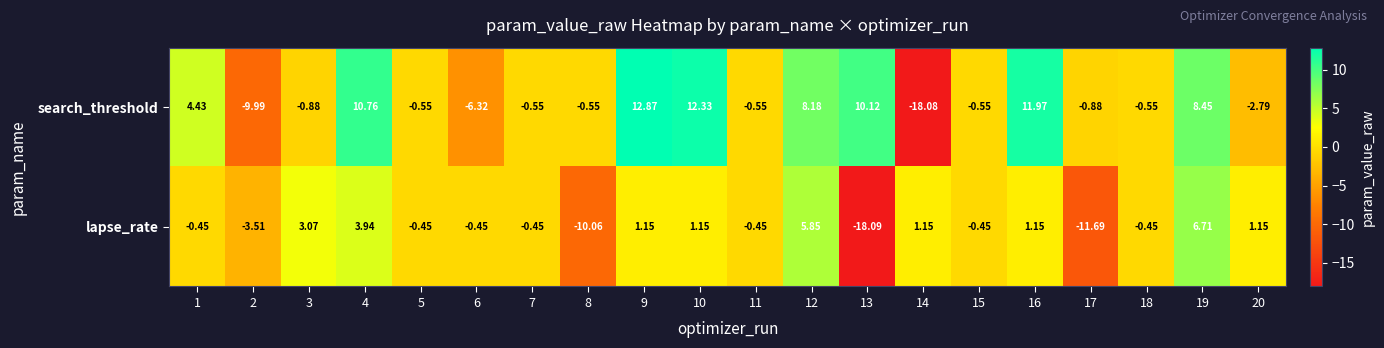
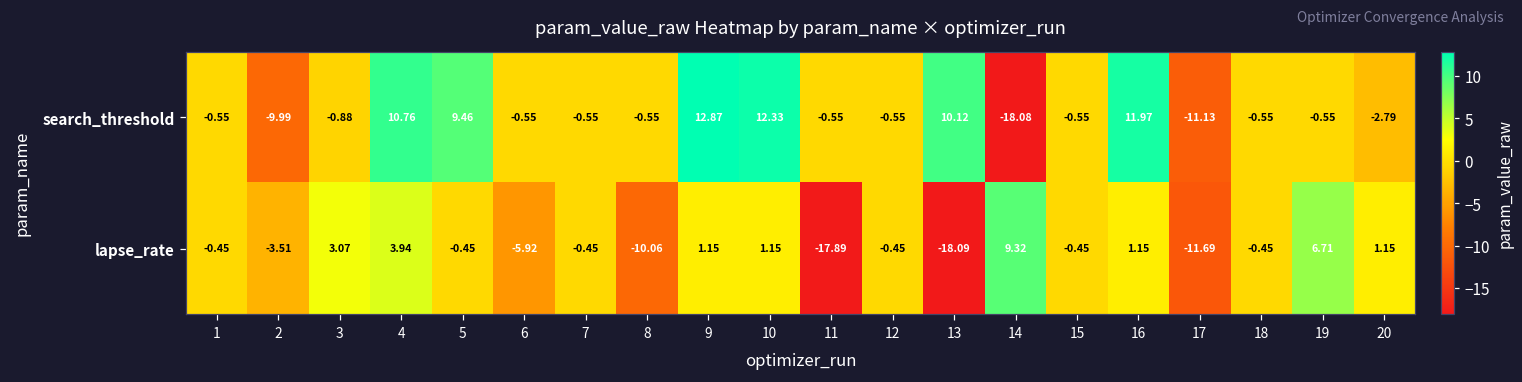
  {
    "search_threshold": {
-     "1": 4.43,
+     "1": -0.55,
      "2": -9.99,
      "3": -0.88,
      "4": 10.76,
-     "5": -0.55,
-     "6": -6.32,
+     "5": 9.46,
+     "6": -0.55,
      "7": -0.55,
      "8": -0.55,
      "9": 12.87,
      "10": 12.33,
      "11": -0.55,
-     "12": 8.18,
+     "12": -0.55,
      "13": 10.12,
      "14": -18.08,
      "15": -0.55,
      "16": 11.97,
-     "17": -0.88,
+     "17": -11.13,
      "18": -0.55,
-     "19": 8.45,
+     "19": -0.55,
      "20": -2.79
    },
    "lapse_rate": {
      "1": -0.45,
      "2": -3.51,
      "3": 3.07,
      "4": 3.94,
      "5": -0.45,
-     "6": -0.45,
+     "6": -5.92,
      "7": -0.45,
      "8": -10.06,
      "9": 1.15,
      "10": 1.15,
-     "11": -0.45,
-     "12": 5.85,
+     "11": -17.89,
+     "12": -0.45,
      "13": -18.09,
-     "14": 1.15,
+     "14": 9.32,
      "15": -0.45,
      "16": 1.15,
      "17": -11.69,
      "18": -0.45,
      "19": 6.71,
      "20": 1.15
    }
  }
